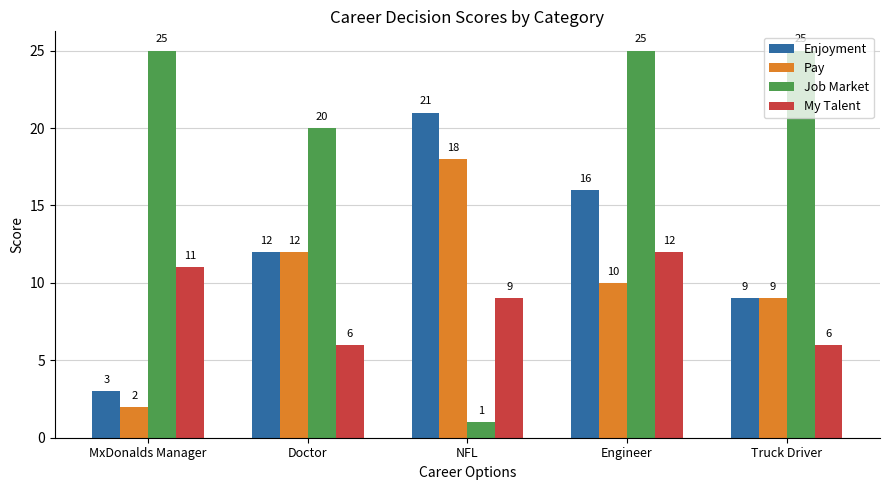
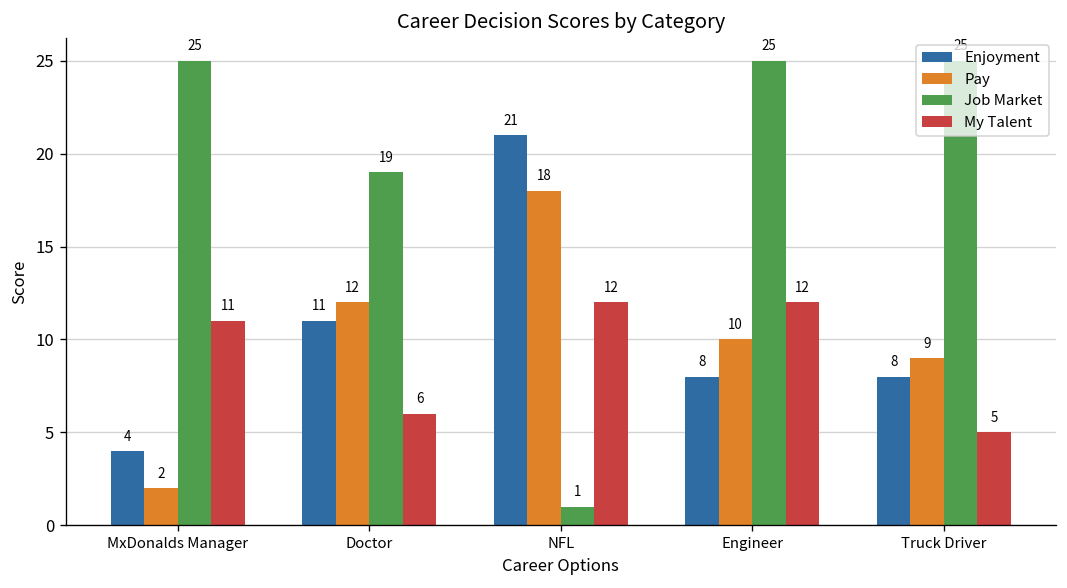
  {
    "Enjoyment": {
-     "MxDonalds Manager": 3,
-     "Doctor": 12,
+     "MxDonalds Manager": 4,
+     "Doctor": 11,
      "NFL": 21,
-     "Engineer": 16,
-     "Truck Driver": 9
+     "Engineer": 8,
+     "Truck Driver": 8
    },
    "Pay": {
      "MxDonalds Manager": 2,
      "Doctor": 12,
      "NFL": 18,
      "Engineer": 10,
      "Truck Driver": 9
    },
    "Job Market": {
      "MxDonalds Manager": 25,
-     "Doctor": 20,
+     "Doctor": 19,
      "NFL": 1,
      "Engineer": 25
    },
    "My Talent": {
      "MxDonalds Manager": 11,
      "Doctor": 6,
-     "NFL": 9,
+     "NFL": 12,
      "Engineer": 12,
-     "Truck Driver": 6
+     "Truck Driver": 5
    }
  }
